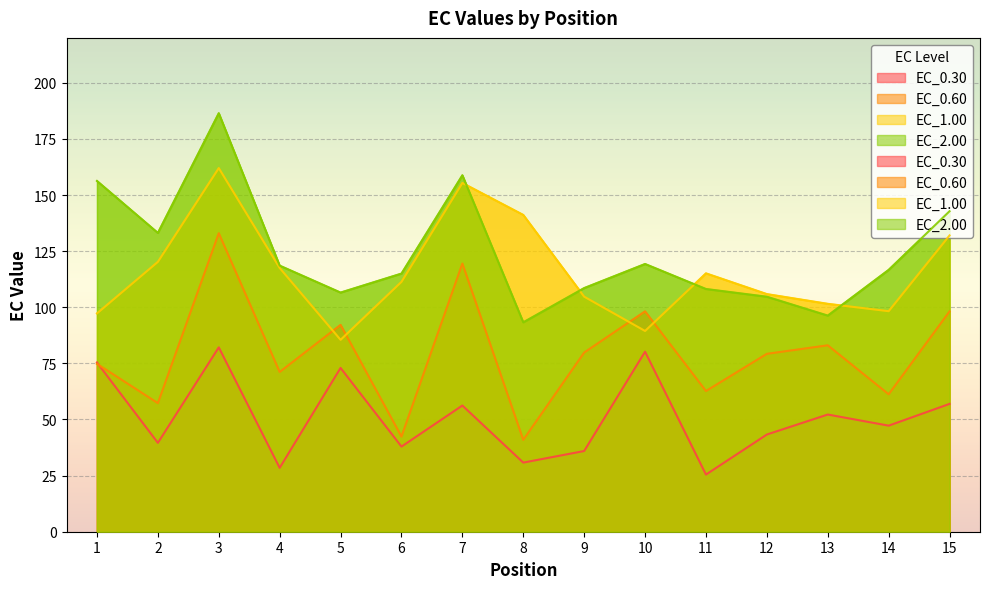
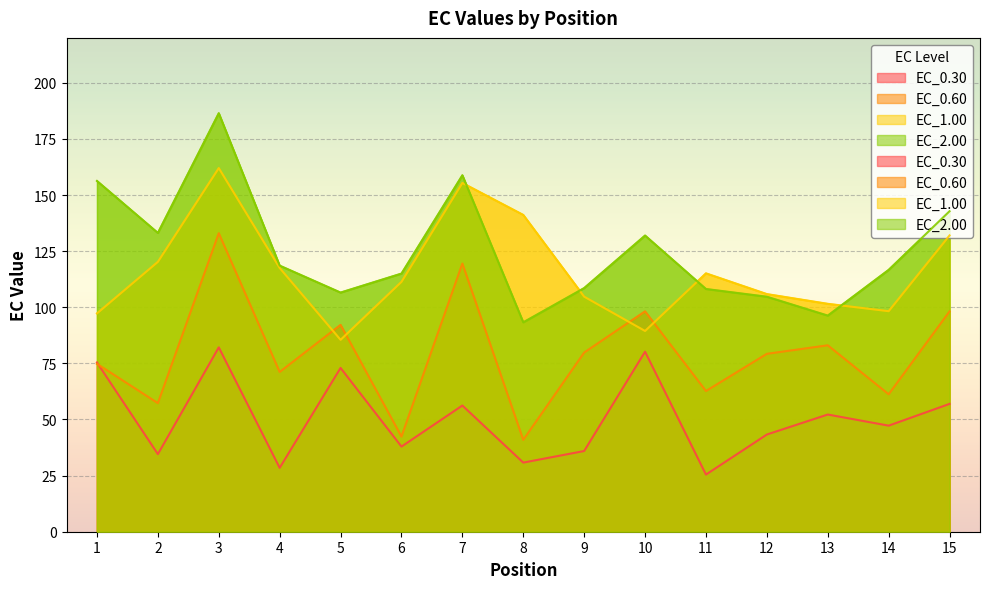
  {
    "EC_0.30": {
-     "2": 40,
+     "2": 35,
      "3": 82,
      "4": 28,
      "5": 73,
      "6": 38,
      "7": 56,
      "8": 31,
      "9": 36,
      "10": 80,
      "11": 25,
      "12": 43,
      "13": 52,
      "14": 47,
      "15": 57
    },
    "EC_2.00": {
      "1": 156,
      "2": 133,
      "3": 186,
      "5": 107,
      "6": 115,
      "7": 159,
      "8": 93,
      "9": 109,
-     "10": 119,
+     "10": 132,
      "11": 108,
      "12": 105,
      "13": 96,
      "14": 117
    }
  }
